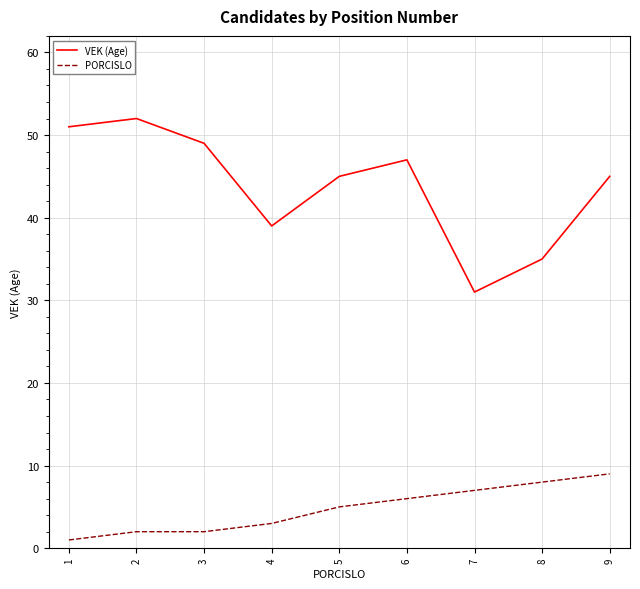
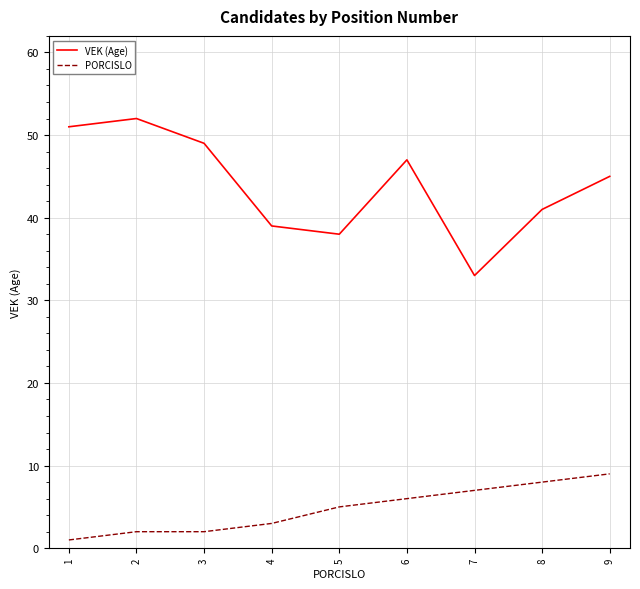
  {
    "VEK (Age)": {
      "1": 51,
      "2": 52,
      "3": 49,
      "4": 39,
-     "5": 45,
+     "5": 38,
      "6": 47,
-     "7": 31,
-     "8": 35,
+     "7": 33,
+     "8": 41,
      "9": 45
    },
    "PORCISLO": {
      "1": 1,
      "2": 2,
      "3": 2,
      "4": 3,
      "5": 5,
      "6": 6,
      "7": 7,
      "8": 8,
      "9": 9
    }
  }
